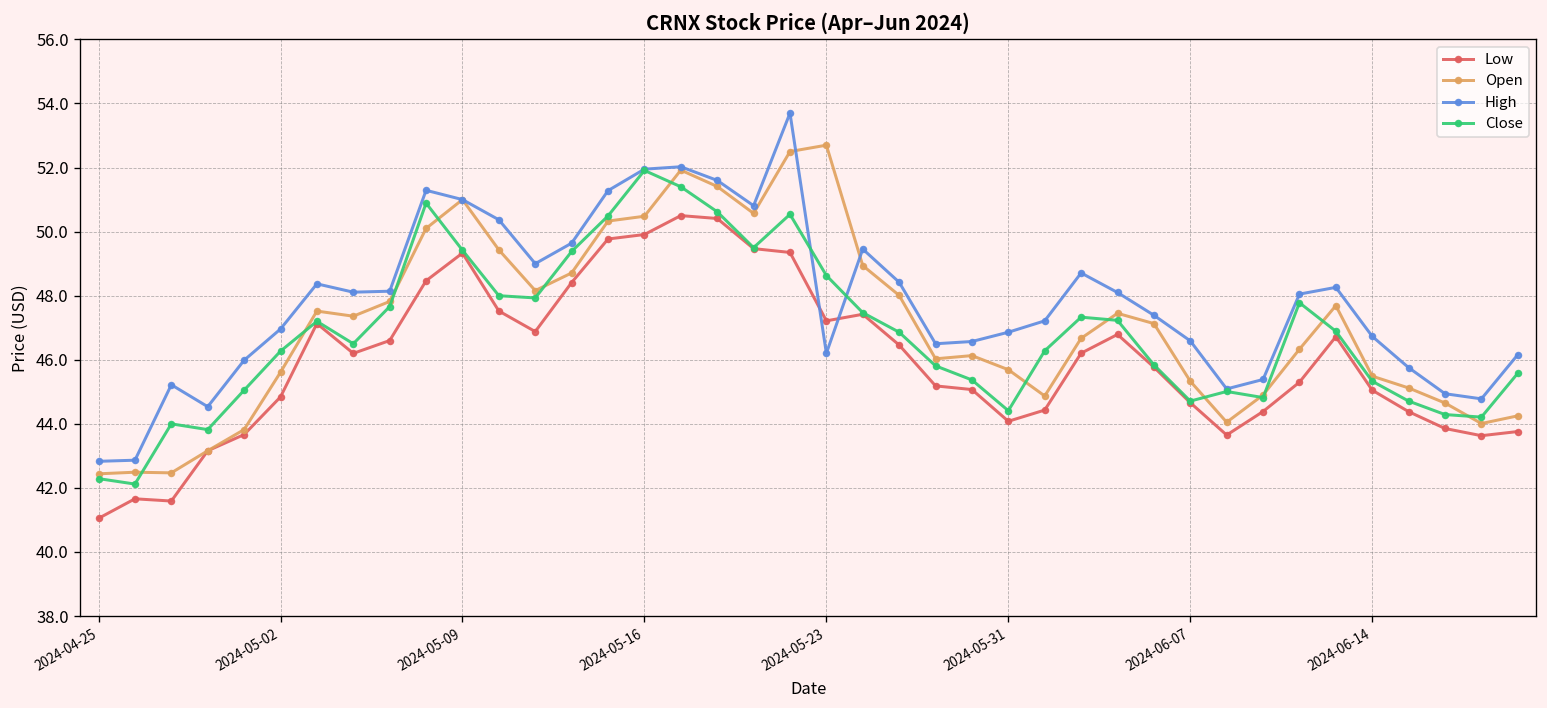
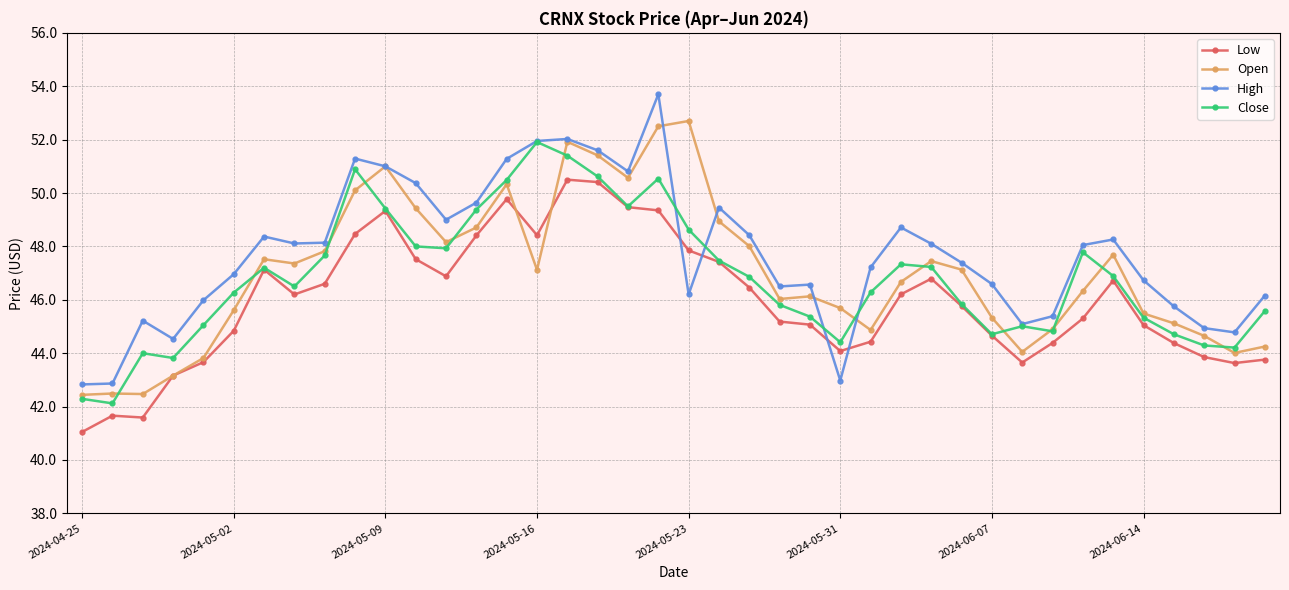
  {
    "Low": {
      "2024-04-25": 41.0,
      "2024-05-02": 44.8,
-     "2024-05-16": 49.9,
-     "2024-05-23": 47.2,
+     "2024-05-16": 48.4,
+     "2024-05-23": 47.8,
      "2024-05-31": 44.1,
      "2024-06-14": 45.0
    },
    "Open": {
      "2024-04-25": 42.4,
      "2024-05-02": 45.6,
-     "2024-05-16": 50.5,
+     "2024-05-16": 47.1,
      "2024-05-23": 52.7,
      "2024-05-31": 45.7,
      "2024-06-07": 45.3,
      "2024-06-14": 45.5
    },
    "High": {
      "2024-04-25": 42.8,
      "2024-05-02": 47.0,
      "2024-05-23": 46.2,
-     "2024-05-31": 46.9,
+     "2024-05-31": 43.0,
      "2024-06-07": 46.6,
      "2024-06-14": 46.7
    },
    "Close": {
      "2024-04-25": 42.3,
      "2024-05-02": 46.3,
      "2024-05-23": 48.6,
      "2024-05-31": 44.4,
      "2024-06-14": 45.3
    }
  }
